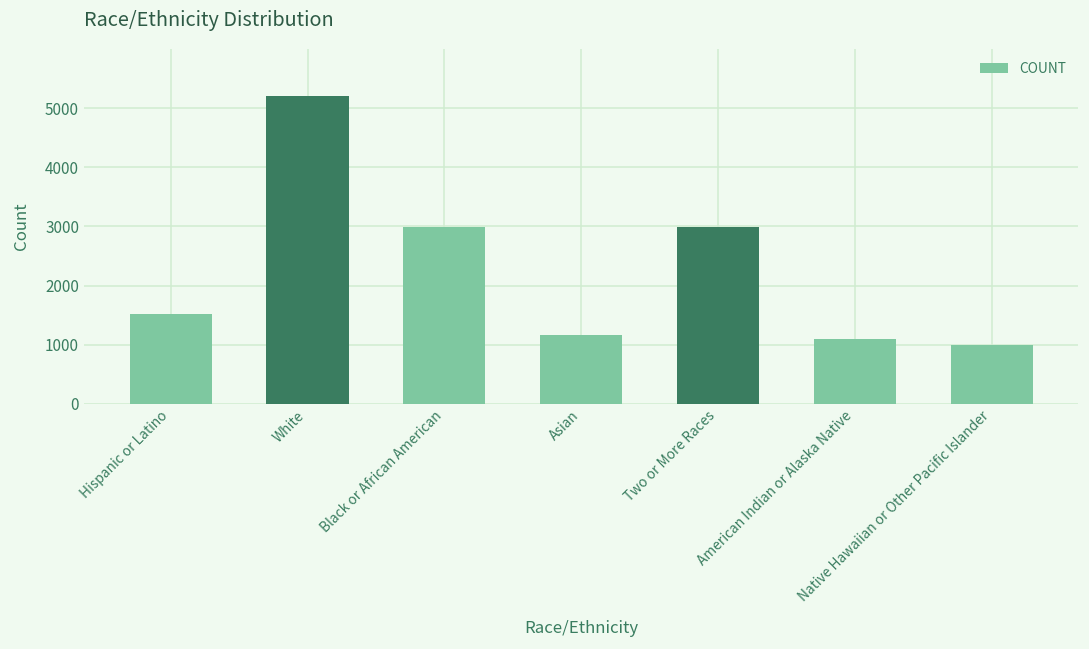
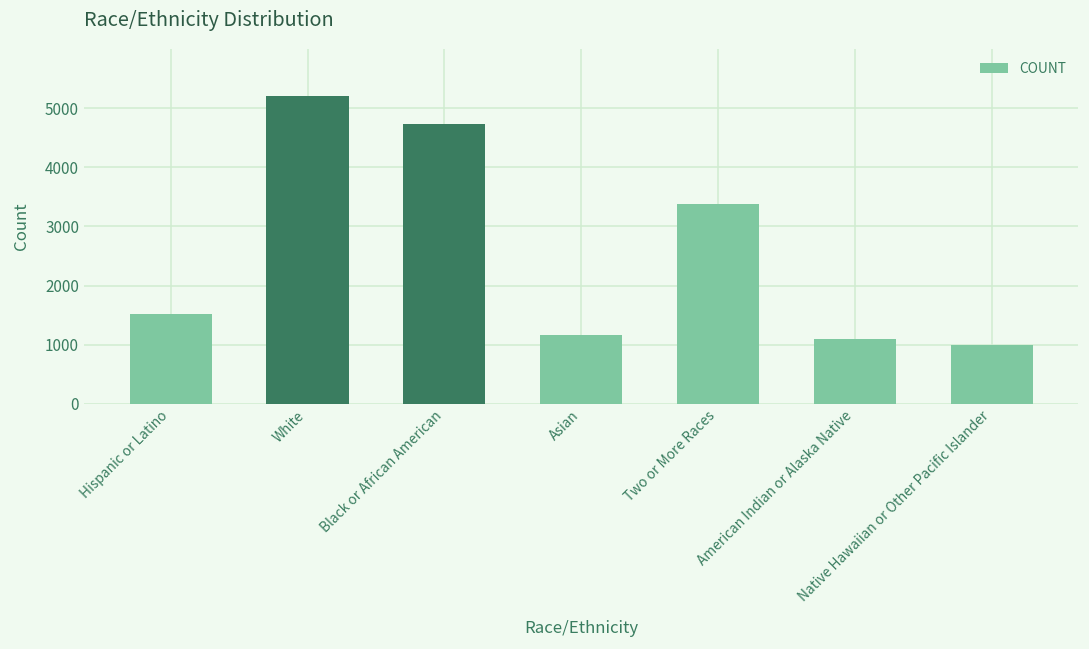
  {
    "Hispanic or Latino": 1500,
    "White": 5200,
-   "Black or African American": 3000,
+   "Black or African American": 4700,
    "Asian": 1200,
-   "Two or More Races": 3000,
+   "Two or More Races": 3400,
    "American Indian or Alaska Native": 1100,
    "Native Hawaiian or Other Pacific Islander": 1000
  }
